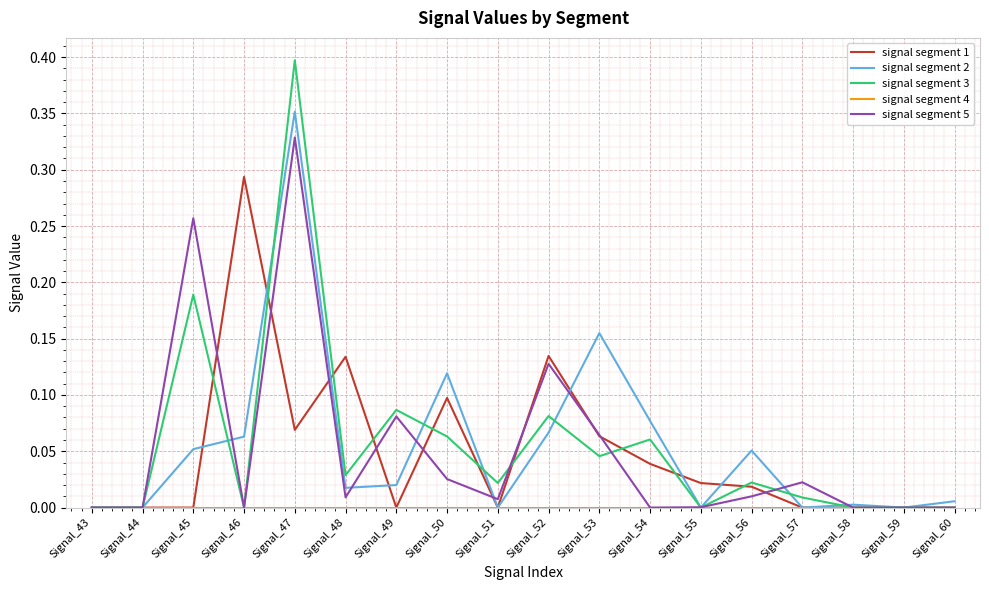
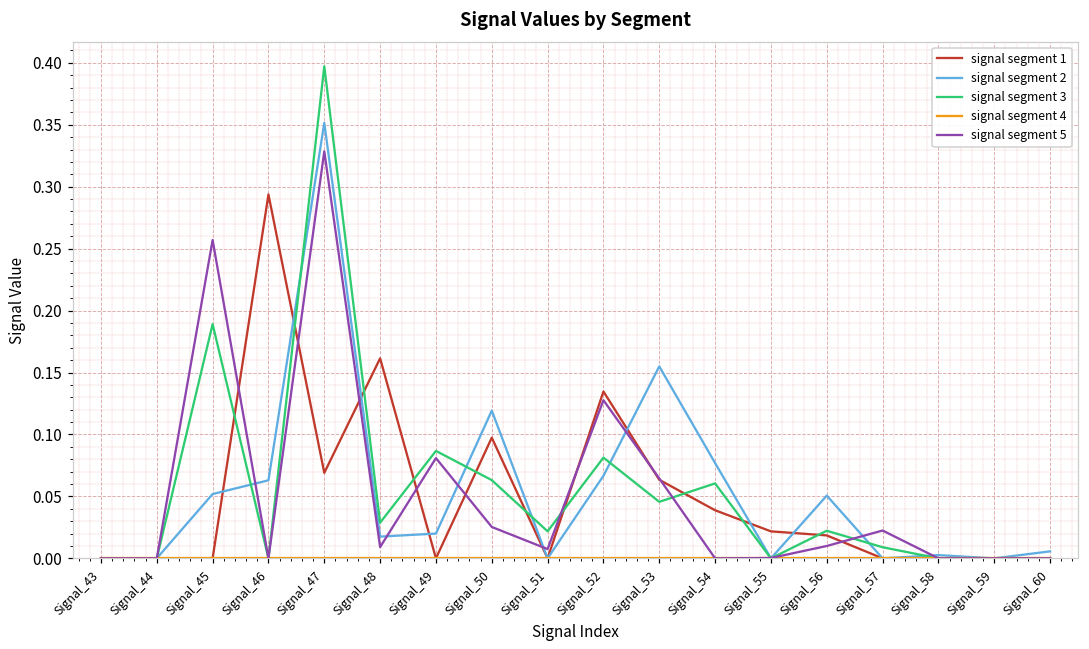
  {
    "signal segment 1": {
      "Signal_46": 0.294,
      "Signal_47": 0.069,
-     "Signal_48": 0.134,
+     "Signal_48": 0.161,
      "Signal_50": 0.097,
      "Signal_52": 0.135,
      "Signal_54": 0.039,
      "Signal_55": 0.022,
      "Signal_56": 0.019
    },
    "signal segment 2": {
      "Signal_45": 0.052,
      "Signal_46": 0.063,
      "Signal_47": 0.352,
      "Signal_48": 0.018,
      "Signal_49": 0.020,
      "Signal_50": 0.119,
      "Signal_52": 0.067,
      "Signal_53": 0.155,
      "Signal_54": 0.077,
      "Signal_56": 0.051,
      "Signal_58": 0.003,
      "Signal_60": 0.006
    },
    "signal segment 3": {
      "Signal_45": 0.189,
      "Signal_47": 0.397,
      "Signal_48": 0.029,
      "Signal_49": 0.087,
      "Signal_50": 0.063,
      "Signal_51": 0.022,
      "Signal_52": 0.081,
      "Signal_53": 0.046,
      "Signal_54": 0.060,
      "Signal_56": 0.022,
      "Signal_57": 0.009
    },
    "signal segment 4": {
      "Signal_47": 0.000,
      "Signal_48": 0.000,
      "Signal_50": 0.000,
      "Signal_52": 0.000,
      "Signal_53": 0.000,
      "Signal_56": 0.000
    },
    "signal segment 5": {
      "Signal_45": 0.257,
      "Signal_47": 0.329,
      "Signal_48": 0.009,
      "Signal_49": 0.081,
      "Signal_50": 0.025,
      "Signal_51": 0.007,
      "Signal_52": 0.128,
      "Signal_56": 0.010,
      "Signal_57": 0.022
    }
  }
